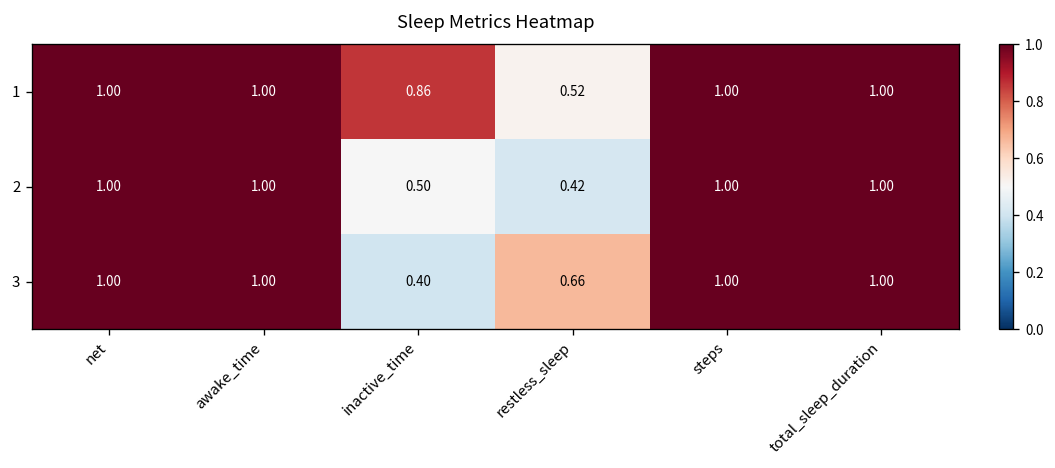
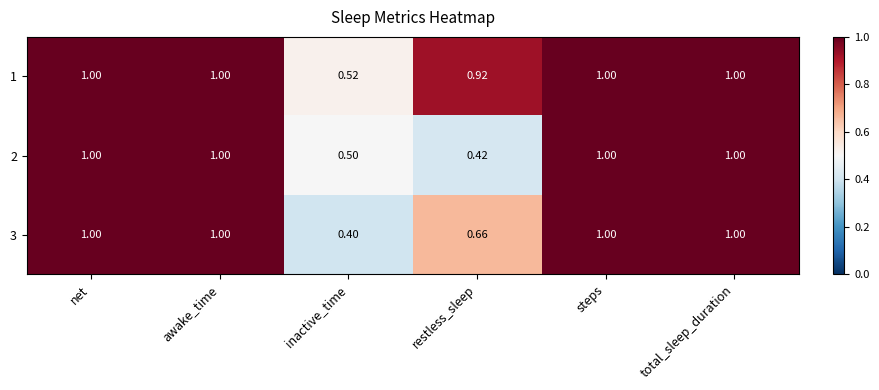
  {
    "1": {
      "net": 1.00,
      "awake_time": 1.00,
-     "inactive_time": 0.86,
-     "restless_sleep": 0.52,
+     "inactive_time": 0.52,
+     "restless_sleep": 0.92,
      "steps": 1.00,
      "total_sleep_duration": 1.00
    },
    "2": {
      "net": 1.00,
      "awake_time": 1.00,
      "inactive_time": 0.50,
      "restless_sleep": 0.42,
      "steps": 1.00,
      "total_sleep_duration": 1.00
    },
    "3": {
      "net": 1.00,
      "awake_time": 1.00,
      "inactive_time": 0.40,
      "restless_sleep": 0.66,
      "steps": 1.00,
      "total_sleep_duration": 1.00
    }
  }
